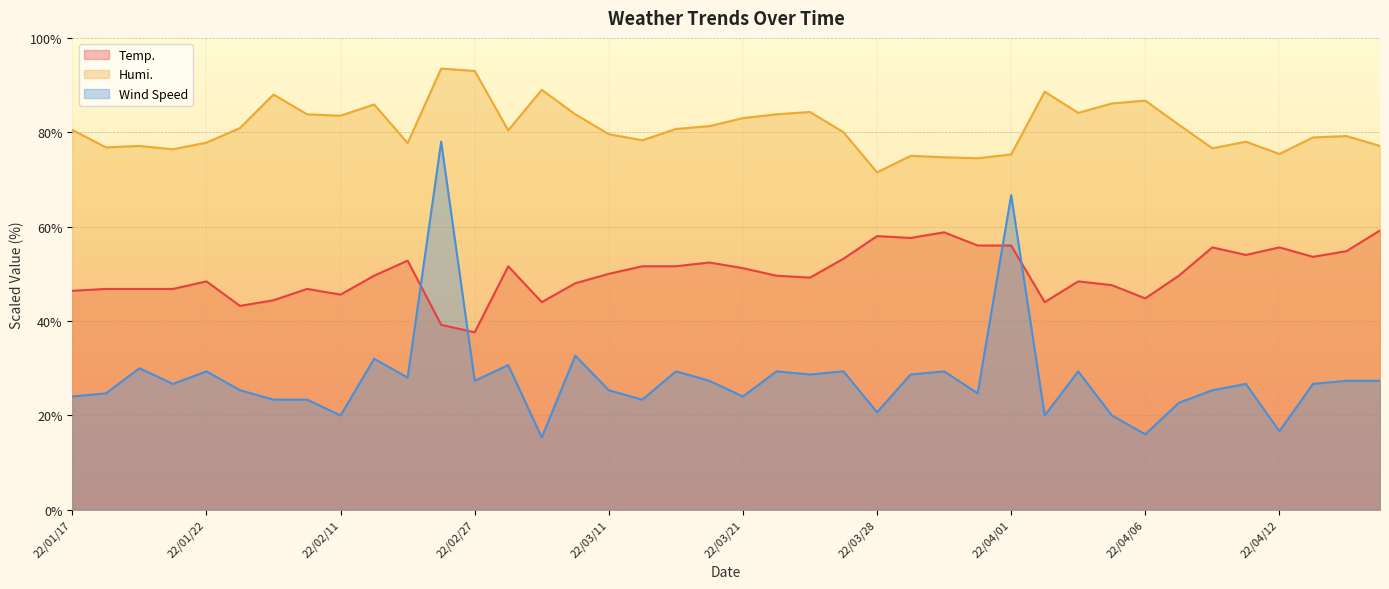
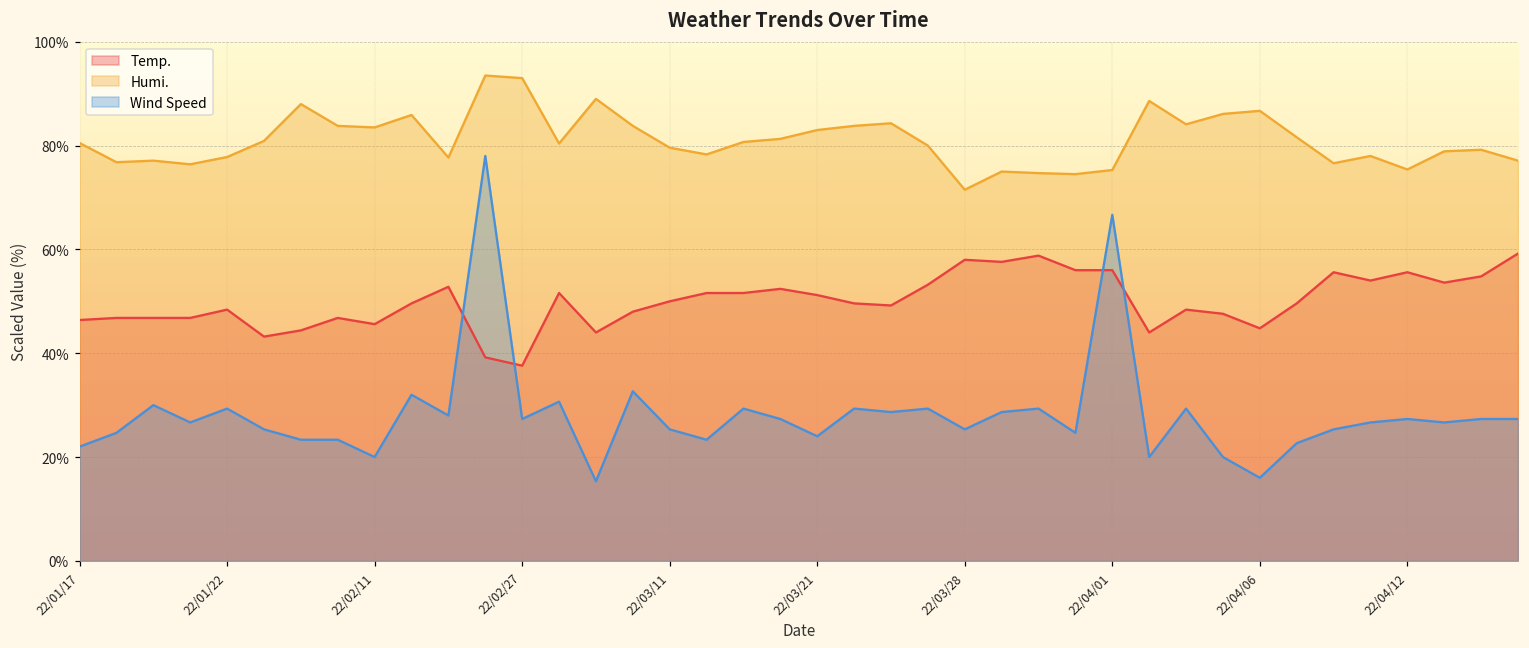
  {
    "Wind Speed": {
-     "22/01/17": "24%",
+     "22/01/17": "22%",
      "22/01/22": "29%",
      "22/02/11": "20%",
      "22/02/27": "27%",
      "22/03/11": "25%",
      "22/03/21": "24%",
-     "22/03/28": "21%",
+     "22/03/28": "25%",
      "22/04/01": "67%",
      "22/04/06": "16%",
-     "22/04/12": "17%"
+     "22/04/12": "27%"
    }
  }
